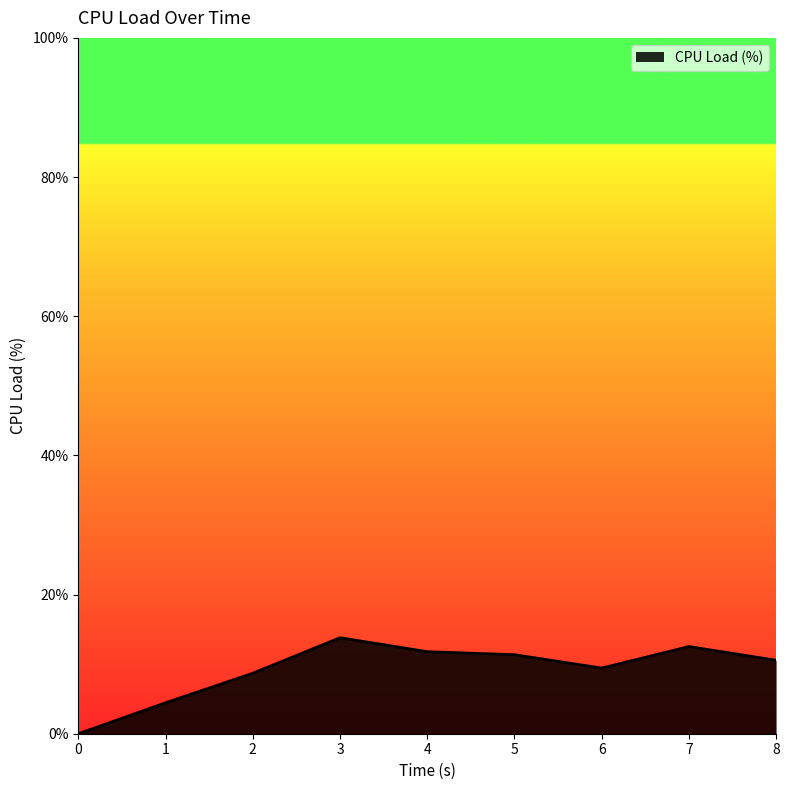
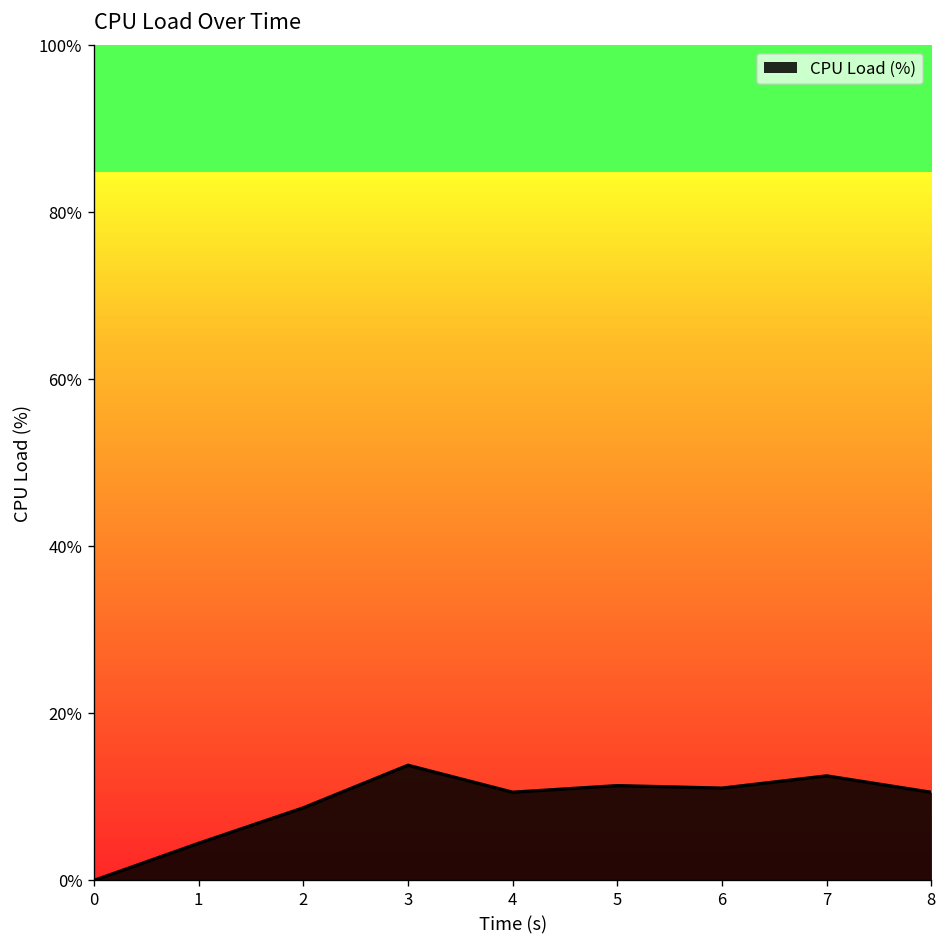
  {
    "0": "0%",
    "1": "4%",
    "2": "9%",
    "3": "14%",
-   "4": "12%",
+   "4": "11%",
    "5": "11%",
-   "6": "9%",
+   "6": "11%",
    "7": "13%",
    "8": "11%"
  }
